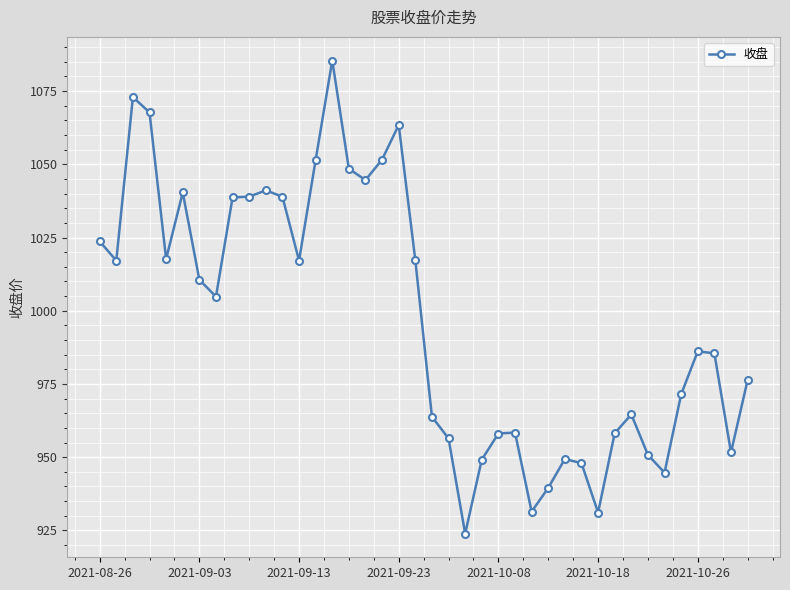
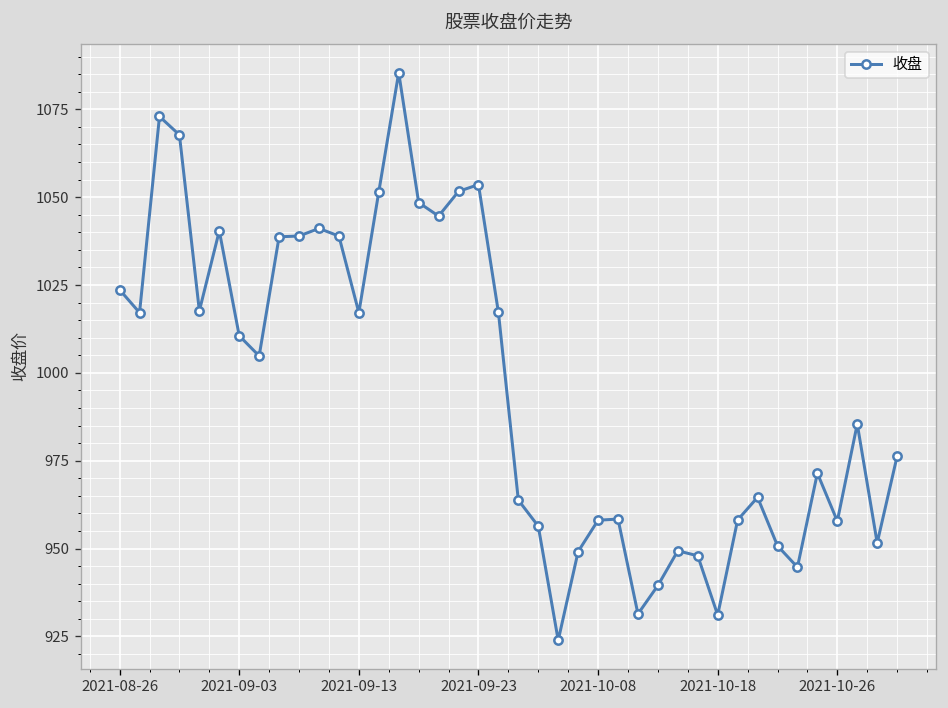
  {
    "2021-08-26": 1024,
    "2021-09-03": 1011,
    "2021-09-13": 1017,
-   "2021-09-23": 1063,
+   "2021-09-23": 1054,
    "2021-10-08": 958,
    "2021-10-18": 931,
-   "2021-10-26": 986
+   "2021-10-26": 958
  }
